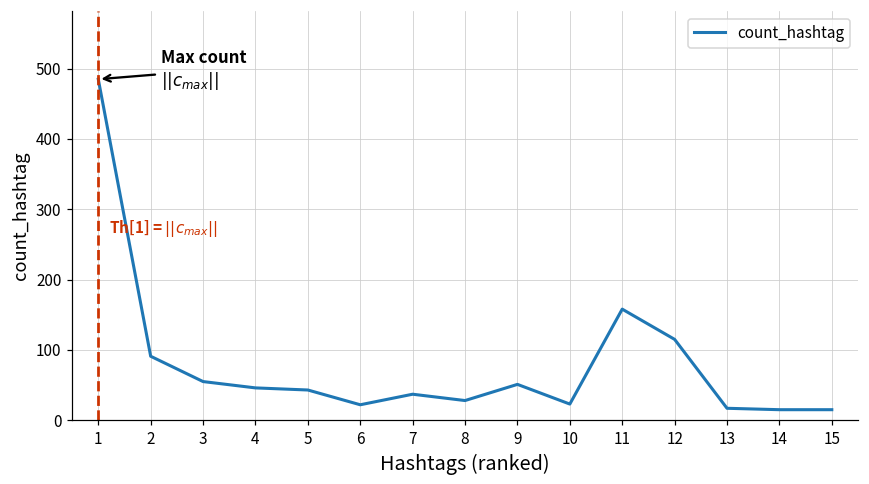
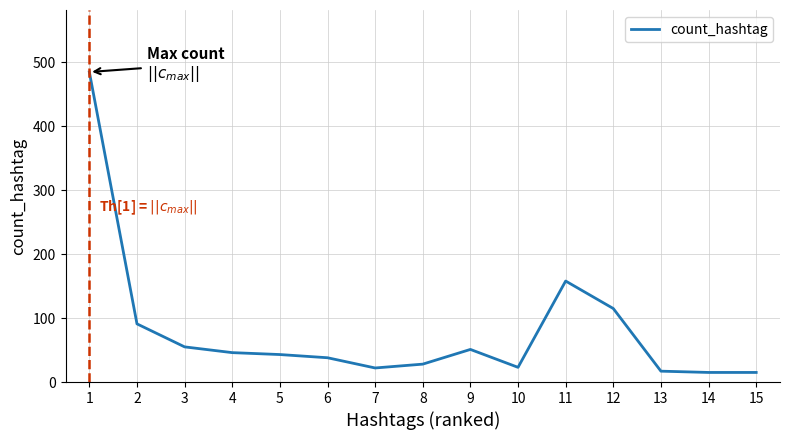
  {
    "1": 490,
    "2": 90,
    "3": 60,
    "4": 50,
    "5": 40,
-   "6": 20,
-   "7": 40,
+   "6": 40,
+   "7": 20,
    "8": 30,
    "9": 50,
    "10": 20,
    "11": 160,
    "12": 120,
    "13": 20,
    "14": 20,
    "15": 20
  }
